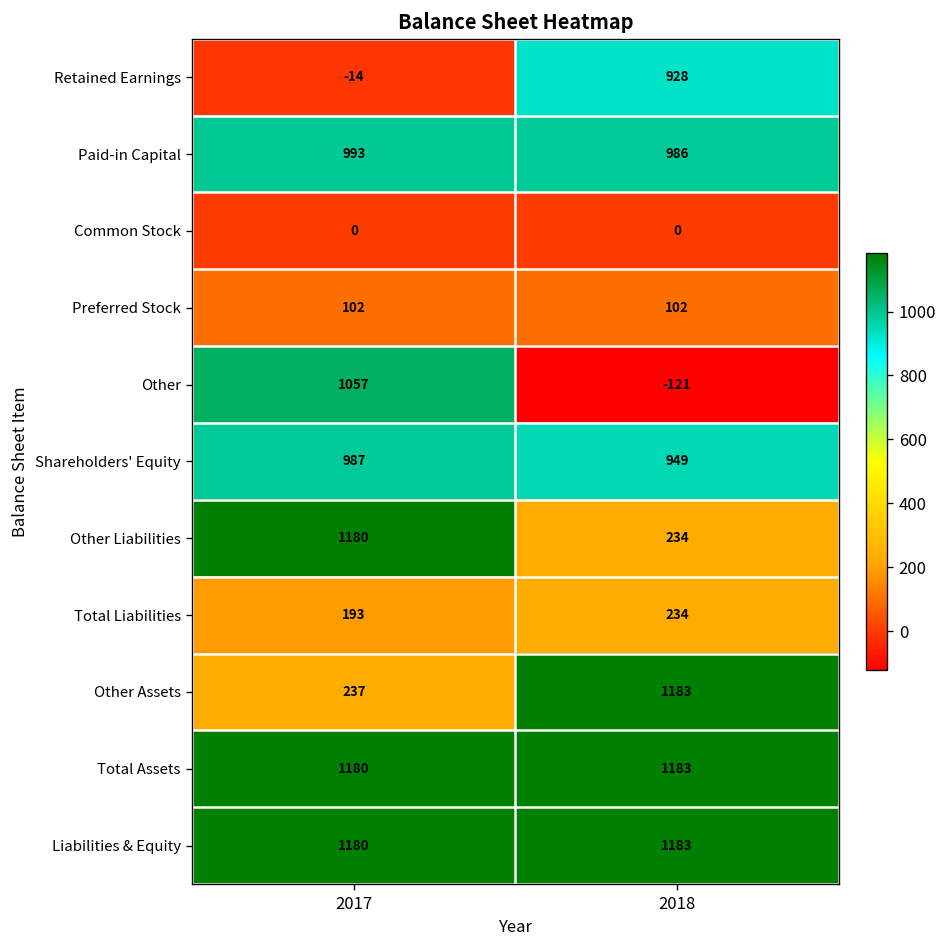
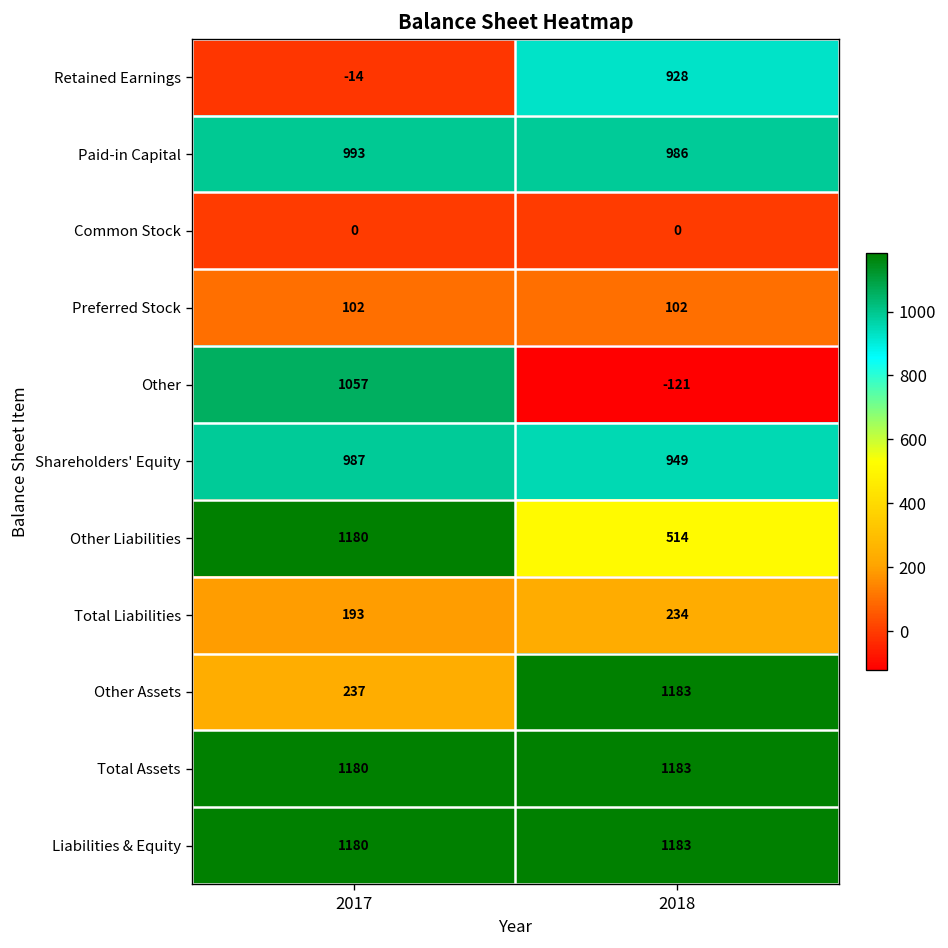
  {
    "Retained Earnings": {
      "2017": -14,
      "2018": 928
    },
    "Paid-in Capital": {
      "2017": 993,
      "2018": 986
    },
    "Common Stock": {
      "2017": 0,
      "2018": 0
    },
    "Preferred Stock": {
      "2017": 102,
      "2018": 102
    },
    "Other": {
      "2017": 1057,
      "2018": -121
    },
    "Shareholders' Equity": {
      "2017": 987,
      "2018": 949
    },
    "Other Liabilities": {
      "2017": 1180,
-     "2018": 234
+     "2018": 514
    },
    "Total Liabilities": {
      "2017": 193,
      "2018": 234
    },
    "Other Assets": {
      "2017": 237,
      "2018": 1183
    },
    "Total Assets": {
      "2017": 1180,
      "2018": 1183
    },
    "Liabilities & Equity": {
      "2017": 1180,
      "2018": 1183
    }
  }
